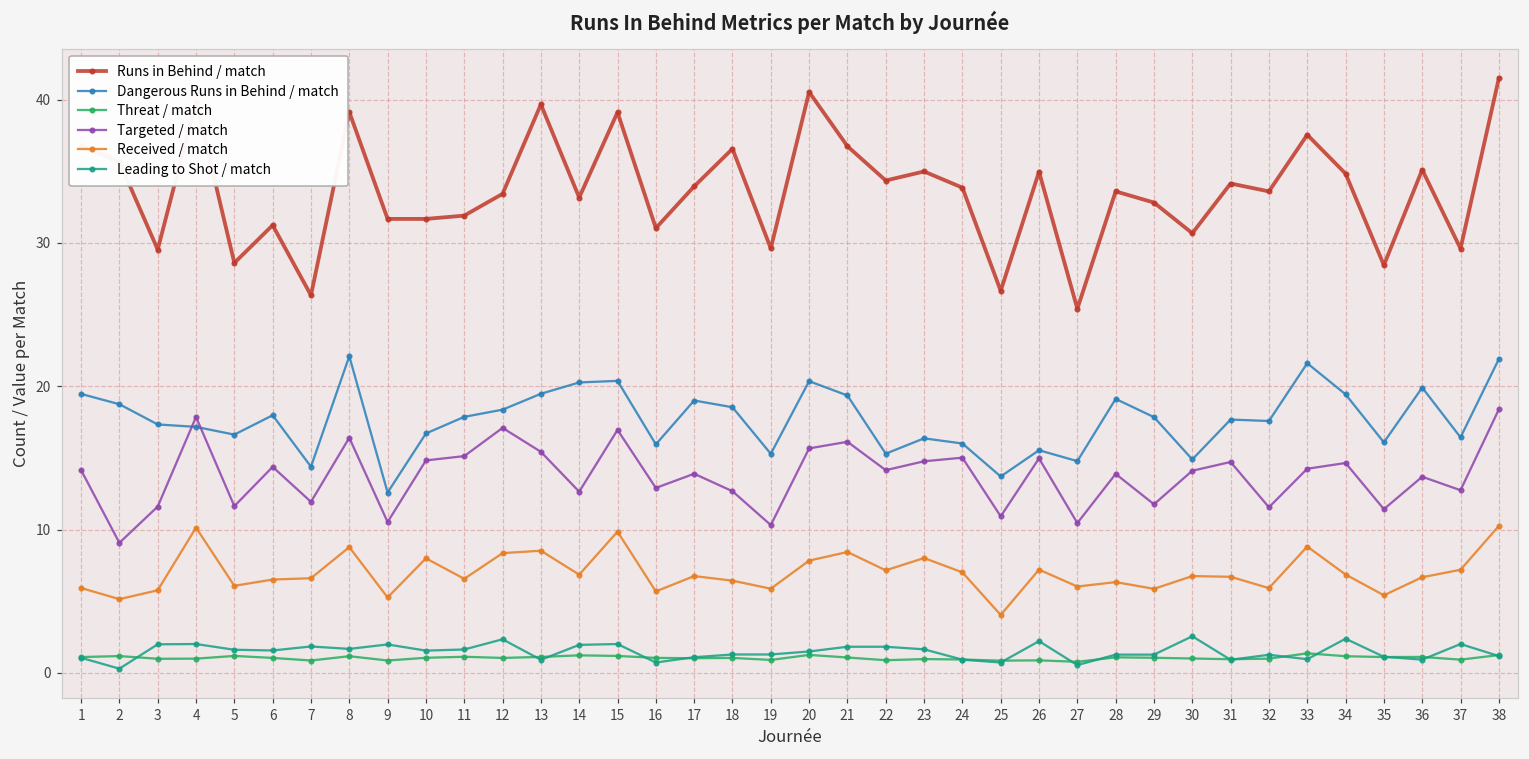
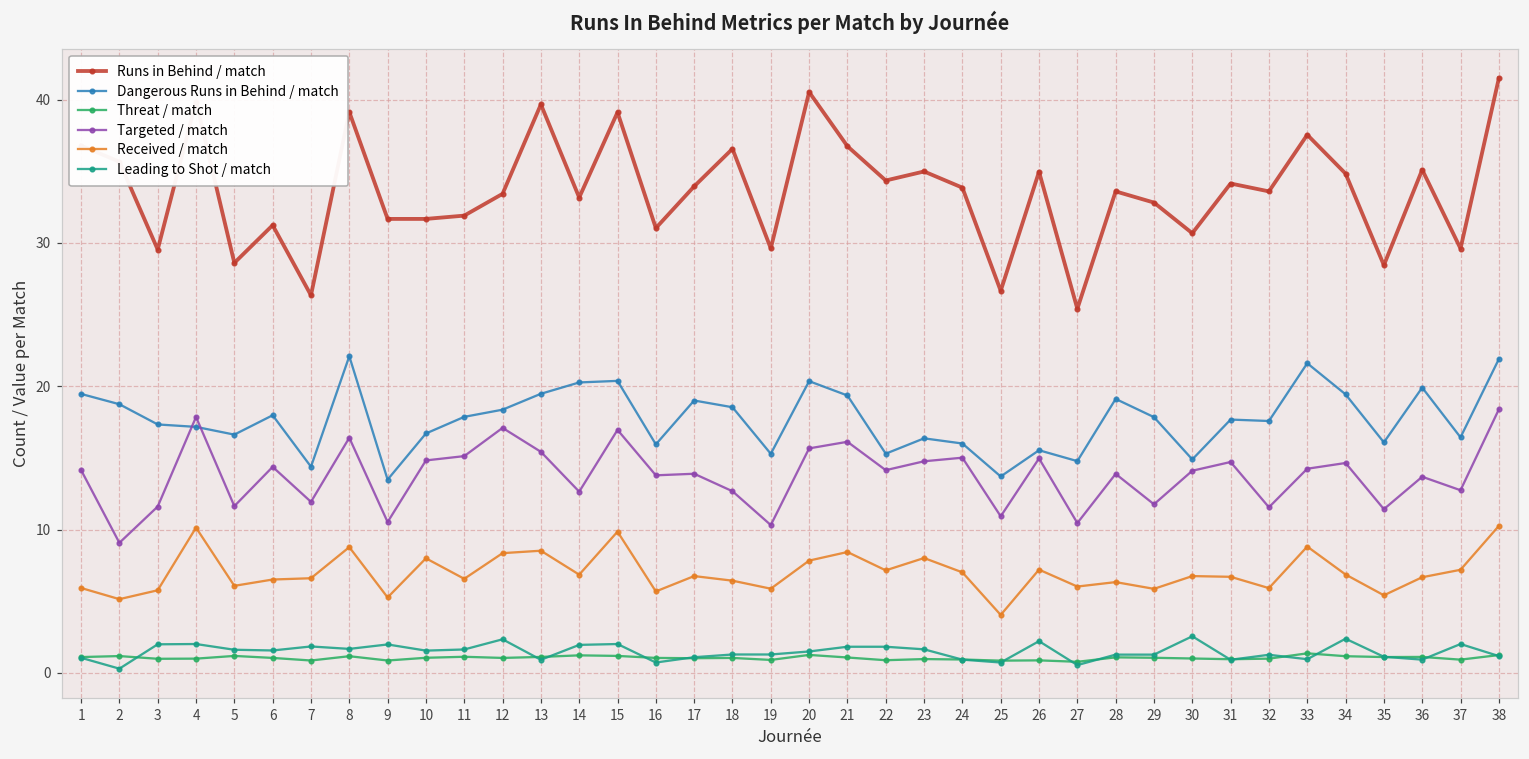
  {
    "Runs in Behind / match": {
      "3": 29.5,
      "5": 28.6,
      "6": 31.2,
      "7": 26.4,
      "8": 39.1,
      "9": 31.7,
      "10": 31.7,
      "11": 31.9,
      "12": 33.4,
      "13": 39.7,
      "14": 33.2,
      "15": 39.1,
      "16": 31.0,
      "17": 34.0,
      "18": 36.6,
      "19": 29.6,
      "20": 40.5,
      "21": 36.8,
      "22": 34.4,
      "23": 35.0,
      "24": 33.9,
      "25": 26.7,
      "26": 35.0,
      "27": 25.4,
      "28": 33.6,
      "29": 32.8,
      "30": 30.7,
      "31": 34.2,
      "32": 33.6,
      "33": 37.6,
      "34": 34.8,
      "35": 28.5,
      "36": 35.1,
      "37": 29.6,
      "38": 41.5
    },
    "Dangerous Runs in Behind / match": {
      "1": 19.5,
      "2": 18.8,
      "3": 17.3,
      "4": 17.2,
      "5": 16.6,
      "6": 18.0,
      "7": 14.4,
      "8": 22.1,
-     "9": 12.6,
+     "9": 13.5,
      "10": 16.7,
      "11": 17.9,
      "12": 18.4,
      "13": 19.5,
      "14": 20.3,
      "15": 20.4,
      "16": 16.0,
      "17": 19.0,
      "18": 18.5,
      "19": 15.3,
      "20": 20.4,
      "21": 19.4,
      "22": 15.3,
      "23": 16.4,
      "24": 16.0,
      "25": 13.7,
      "26": 15.5,
      "27": 14.8,
      "28": 19.1,
      "29": 17.9,
      "30": 14.9,
      "31": 17.7,
      "32": 17.6,
      "33": 21.6,
      "34": 19.4,
      "35": 16.1,
      "36": 19.9,
      "37": 16.4,
      "38": 21.9
    },
    "Targeted / match": {
      "1": 14.2,
      "2": 9.1,
      "3": 11.6,
      "4": 17.9,
      "5": 11.6,
      "6": 14.4,
      "7": 11.9,
      "8": 16.4,
      "9": 10.5,
      "10": 14.8,
      "11": 15.1,
      "12": 17.1,
      "13": 15.4,
      "14": 12.7,
      "15": 17.0,
-     "16": 12.9,
+     "16": 13.8,
      "17": 13.9,
      "18": 12.7,
      "19": 10.3,
      "20": 15.7,
      "21": 16.1,
      "22": 14.2,
      "23": 14.8,
      "24": 15.0,
      "25": 10.9,
      "26": 15.0,
      "27": 10.5,
      "28": 13.9,
      "29": 11.8,
      "30": 14.1,
      "31": 14.7,
      "32": 11.6,
      "33": 14.3,
      "34": 14.7,
      "35": 11.4,
      "36": 13.7,
      "37": 12.8,
      "38": 18.4
    },
    "Received / match": {
      "1": 5.9,
      "2": 5.2,
      "3": 5.8,
      "4": 10.1,
      "5": 6.1,
      "6": 6.5,
      "7": 6.6,
      "8": 8.8,
      "9": 5.3,
      "10": 8.0,
      "11": 6.6,
      "12": 8.4,
      "13": 8.5,
      "14": 6.9,
      "15": 9.9,
      "16": 5.7,
      "17": 6.8,
      "18": 6.4,
      "19": 5.9,
      "20": 7.8,
      "21": 8.4,
      "22": 7.2,
      "23": 8.0,
      "24": 7.0,
      "25": 4.1,
      "26": 7.2,
      "27": 6.0,
      "28": 6.3,
      "29": 5.9,
      "30": 6.8,
      "31": 6.7,
      "32": 5.9,
      "33": 8.8,
      "34": 6.9,
      "35": 5.4,
      "36": 6.7,
      "37": 7.2,
      "38": 10.3
    }
  }
